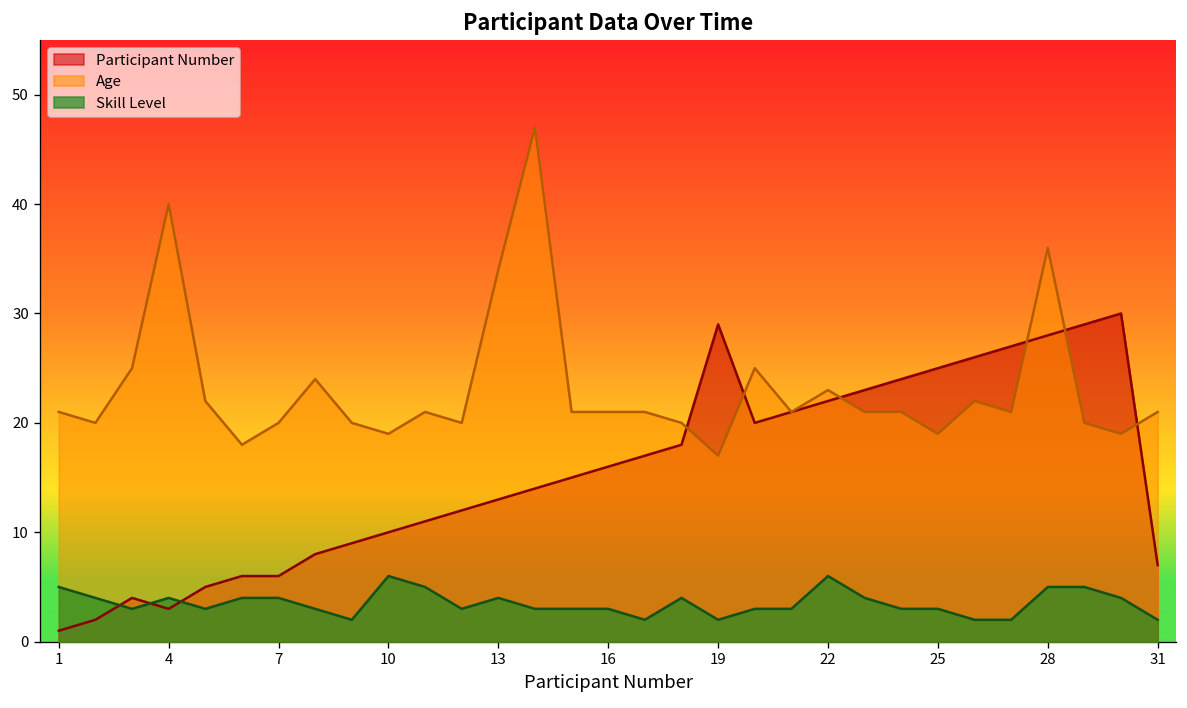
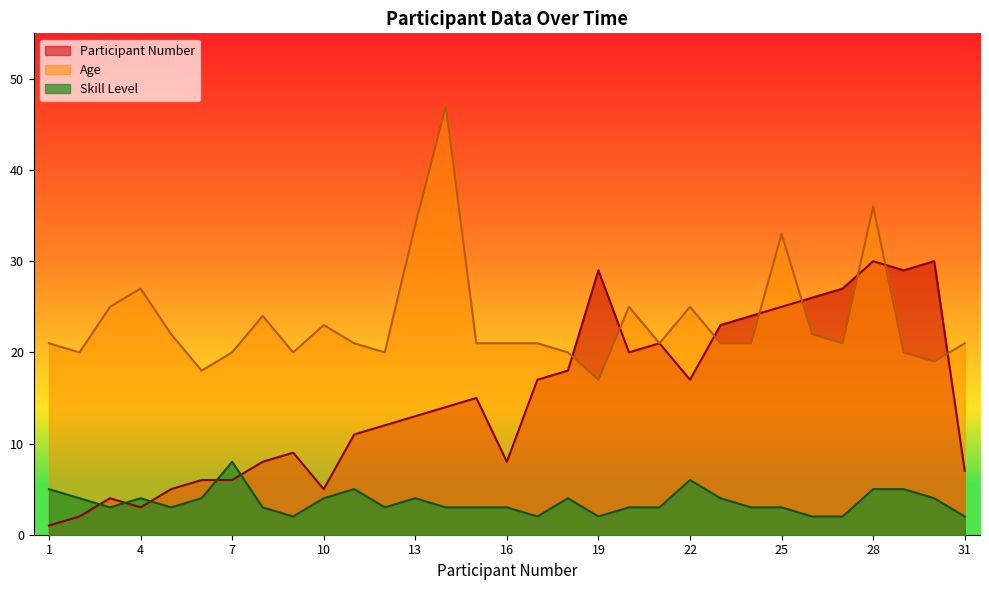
  {
    "Participant Number": {
      "1": 1,
      "4": 3,
      "7": 6,
-     "10": 10,
+     "10": 5,
      "13": 13,
-     "16": 16,
+     "16": 8,
      "19": 29,
-     "22": 22,
+     "22": 17,
      "25": 25,
-     "28": 28,
+     "28": 30,
      "31": 7
    },
    "Age": {
      "1": 21,
-     "4": 40,
+     "4": 27,
      "7": 20,
-     "10": 19,
+     "10": 23,
      "13": 34,
      "16": 21,
      "19": 17,
-     "22": 23,
-     "25": 19,
+     "22": 25,
+     "25": 33,
      "28": 36,
      "31": 21
    },
    "Skill Level": {
      "1": 5,
      "4": 4,
-     "7": 4,
-     "10": 6,
+     "7": 8,
+     "10": 4,
      "13": 4,
      "16": 3,
      "19": 2,
      "22": 6,
      "25": 3,
      "28": 5,
      "31": 2
    }
  }
